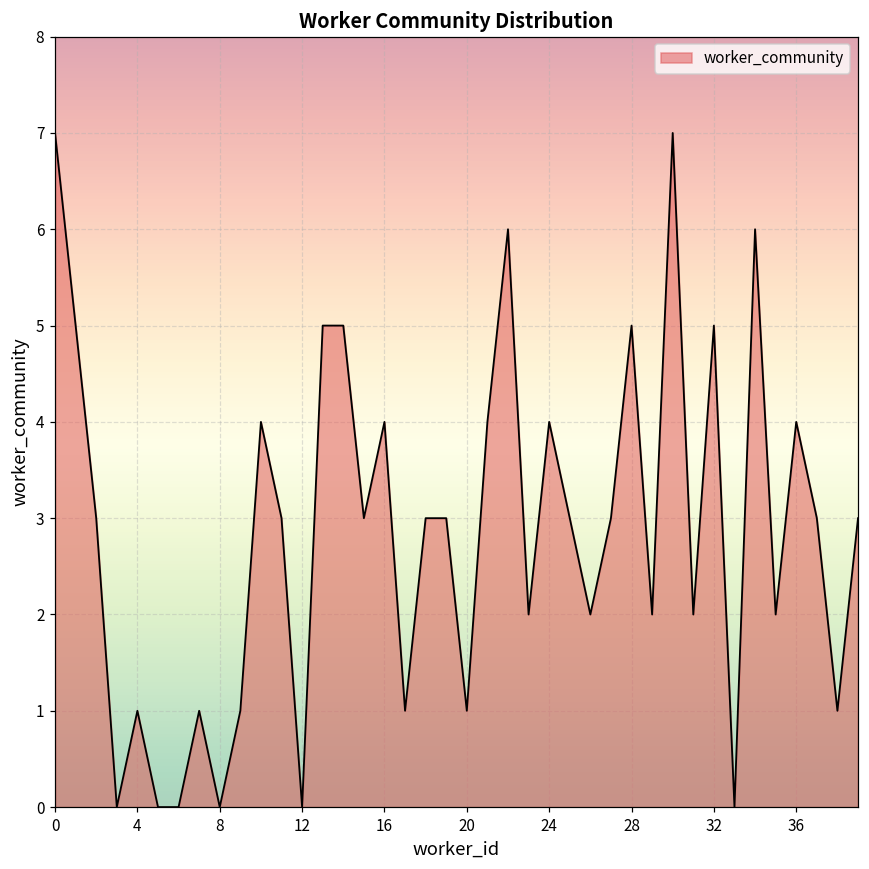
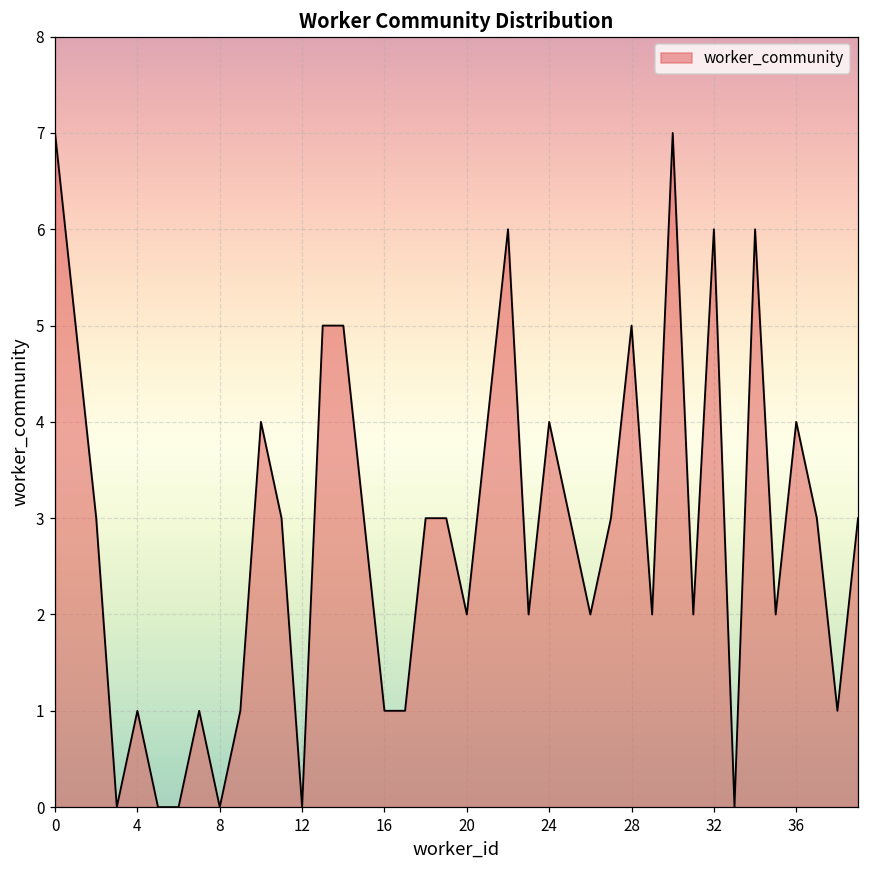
  {
    "0": 7,
    "4": 1,
    "8": 0,
    "12": 0,
-   "16": 4,
-   "20": 1,
+   "16": 1,
+   "20": 2,
    "24": 4,
    "28": 5,
-   "32": 5,
+   "32": 6,
    "36": 4
  }
